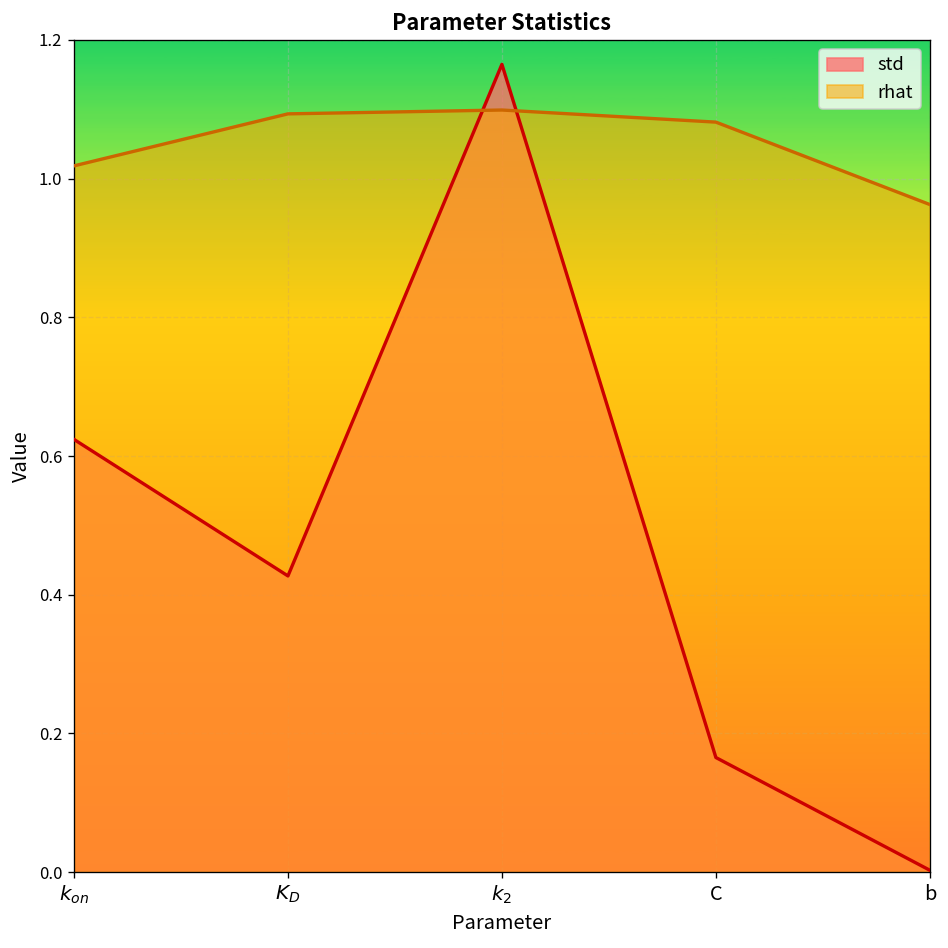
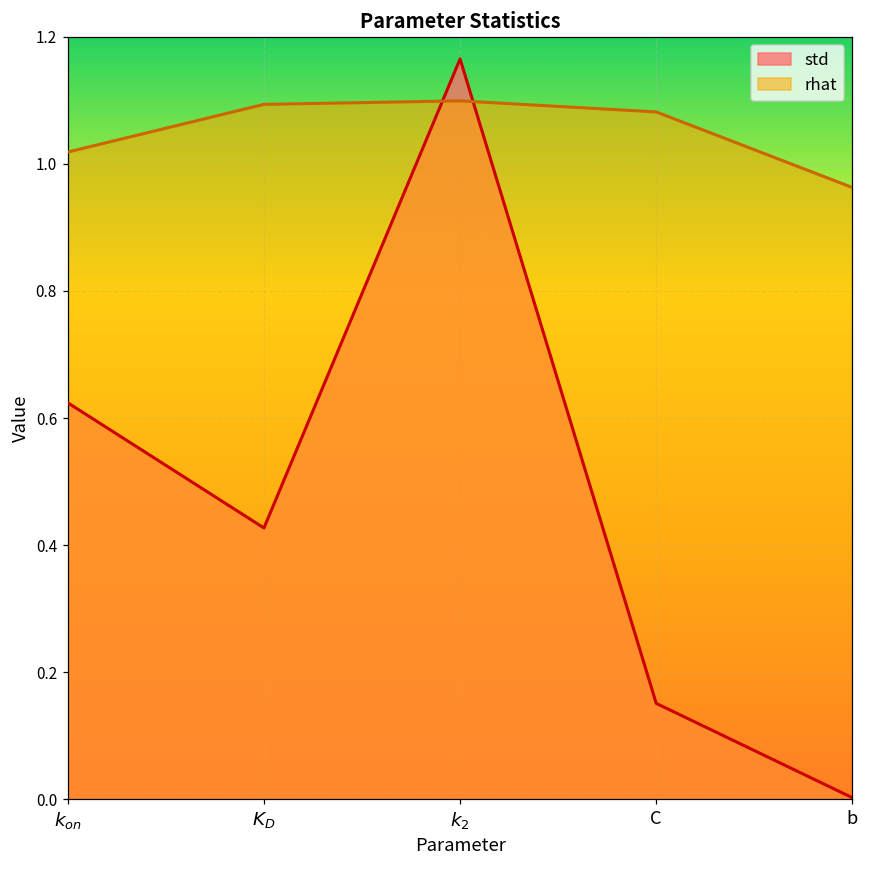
  {
    "std": {
-     "C": 0.17,
+     "C": 0.15,
      "b": 0.00
    },
    "rhat": {
      "C": 1.08,
      "b": 0.96
    }
  }
